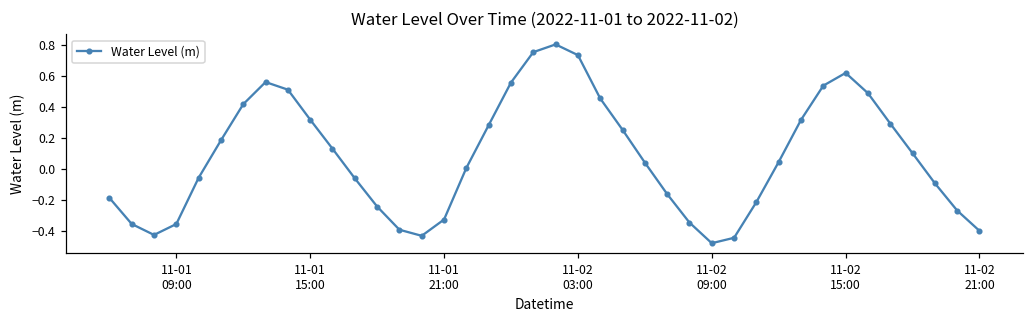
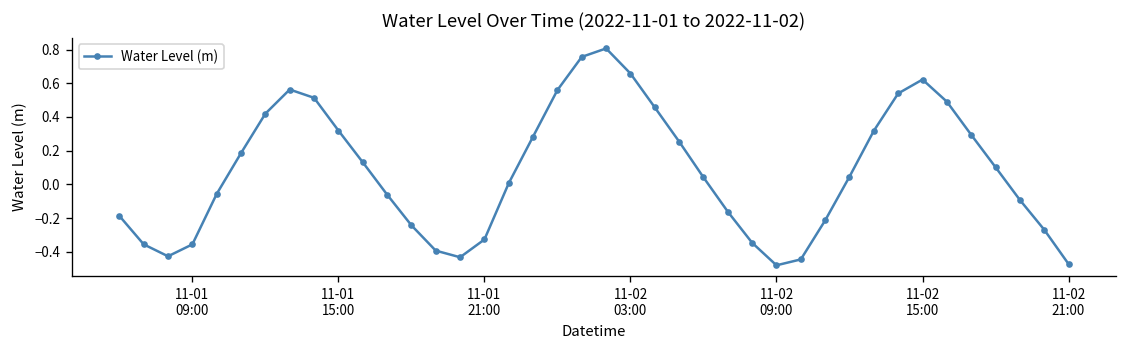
  {
    "11-01 09:00": -0.36,
    "11-01 15:00": 0.32,
    "11-01 21:00": -0.33,
-   "11-02 03:00": 0.74,
+   "11-02 03:00": 0.66,
    "11-02 09:00": -0.48,
    "11-02 15:00": 0.62,
-   "11-02 21:00": -0.40
+   "11-02 21:00": -0.47
  }
